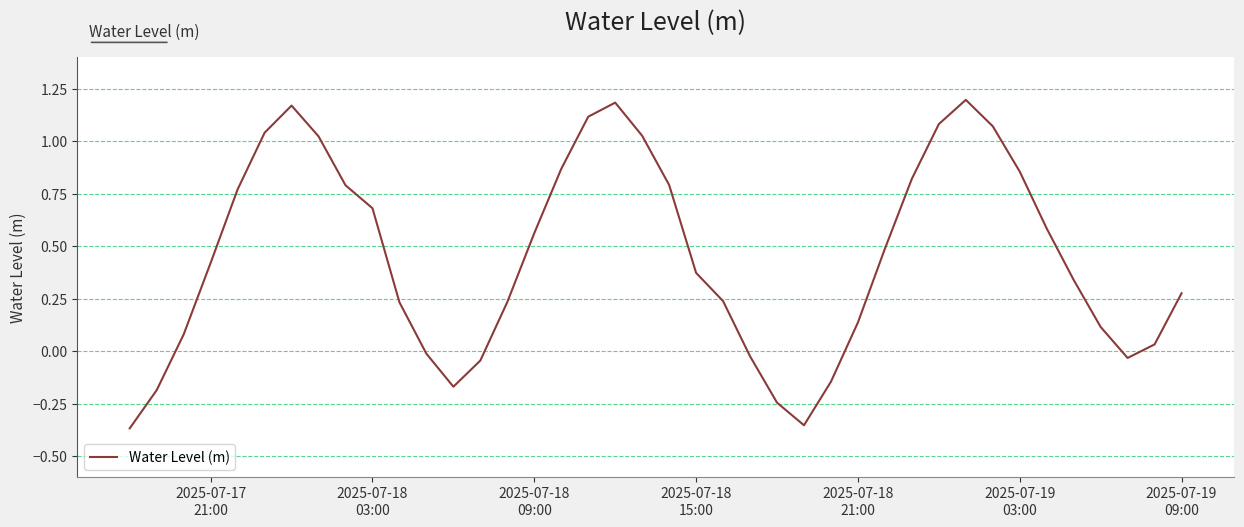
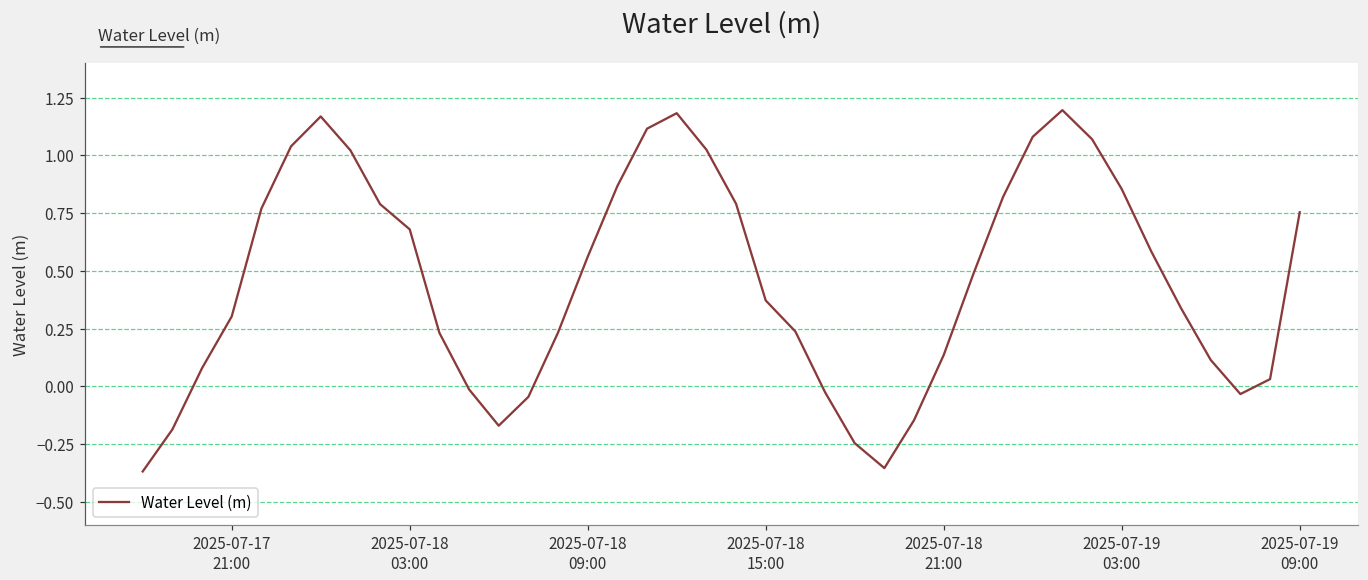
  {
-   "2025-07-17 21:00": 0.42,
+   "2025-07-17 21:00": 0.30,
    "2025-07-18 03:00": 0.68,
    "2025-07-18 09:00": 0.56,
    "2025-07-18 15:00": 0.37,
    "2025-07-18 21:00": 0.14,
    "2025-07-19 03:00": 0.85,
-   "2025-07-19 09:00": 0.28
+   "2025-07-19 09:00": 0.75
  }
